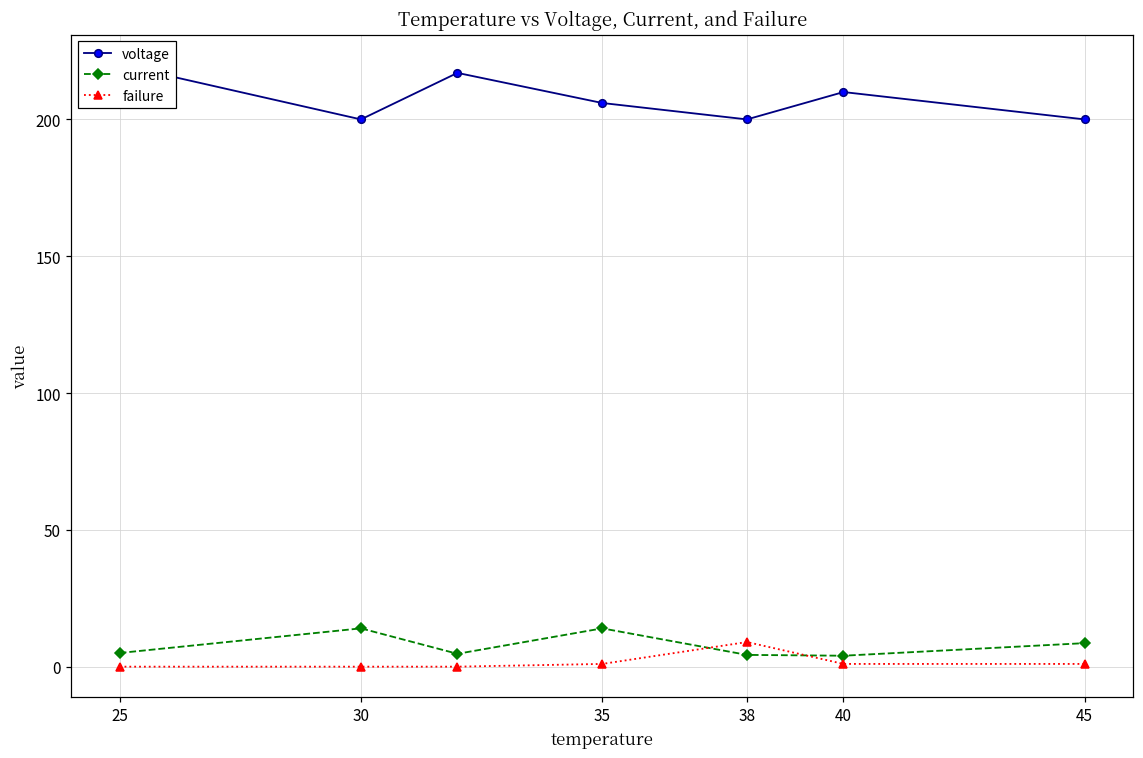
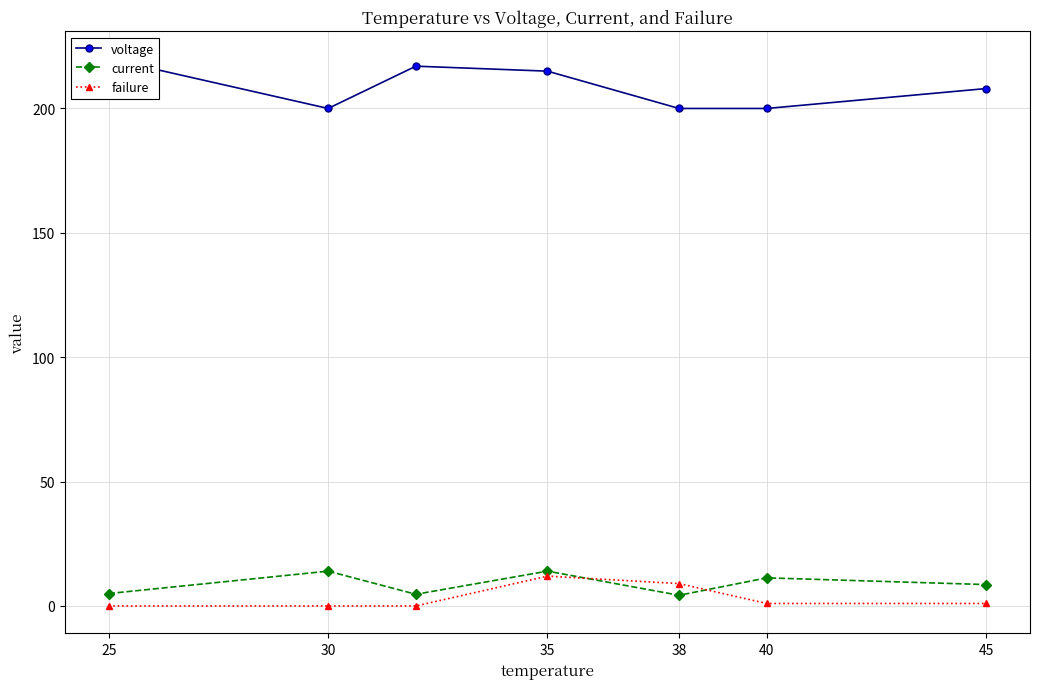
  {
    "voltage": {
      "30": 200,
-     "35": 206,
+     "35": 215,
      "38": 200,
-     "40": 210,
-     "45": 200
+     "40": 200,
+     "45": 208
    },
    "current": {
      "25": 5,
      "30": 14,
      "35": 14,
      "38": 4,
-     "40": 4,
+     "40": 11,
      "45": 9
    },
    "failure": {
      "25": 0,
      "30": 0,
-     "35": 1,
+     "35": 12,
      "38": 9,
      "40": 1,
      "45": 1
    }
  }
